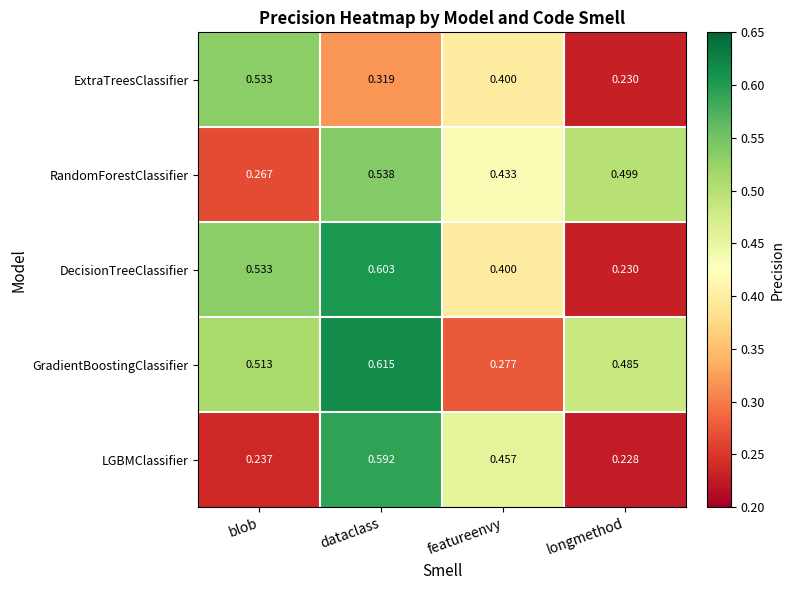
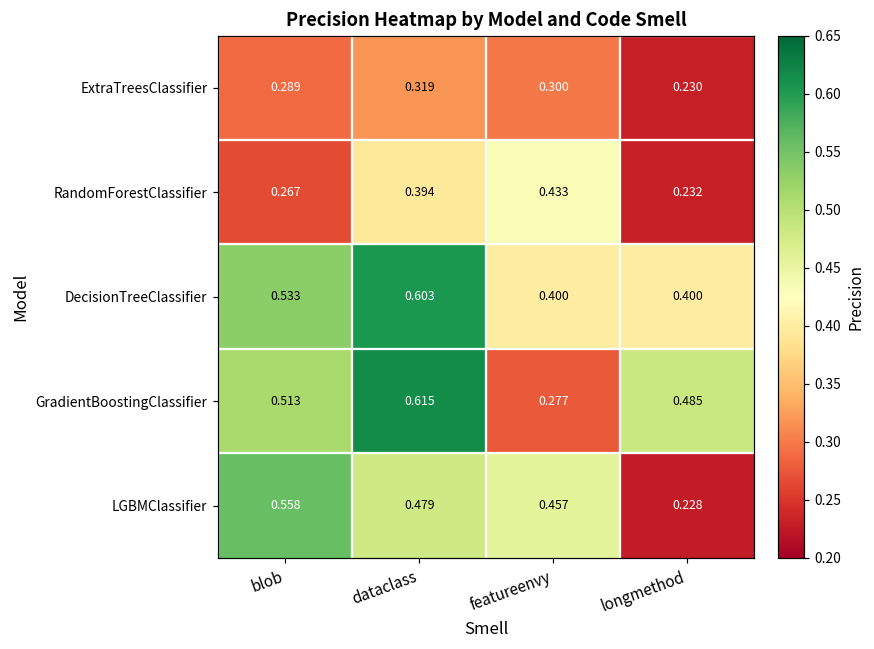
  {
    "ExtraTreesClassifier": {
-     "blob": 0.533,
+     "blob": 0.289,
      "dataclass": 0.319,
-     "featureenvy": 0.400,
+     "featureenvy": 0.300,
      "longmethod": 0.230
    },
    "RandomForestClassifier": {
      "blob": 0.267,
-     "dataclass": 0.538,
+     "dataclass": 0.394,
      "featureenvy": 0.433,
-     "longmethod": 0.499
+     "longmethod": 0.232
    },
    "DecisionTreeClassifier": {
      "blob": 0.533,
      "dataclass": 0.603,
      "featureenvy": 0.400,
-     "longmethod": 0.230
+     "longmethod": 0.400
    },
    "GradientBoostingClassifier": {
      "blob": 0.513,
      "dataclass": 0.615,
      "featureenvy": 0.277,
      "longmethod": 0.485
    },
    "LGBMClassifier": {
-     "blob": 0.237,
-     "dataclass": 0.592,
+     "blob": 0.558,
+     "dataclass": 0.479,
      "featureenvy": 0.457,
      "longmethod": 0.228
    }
  }
